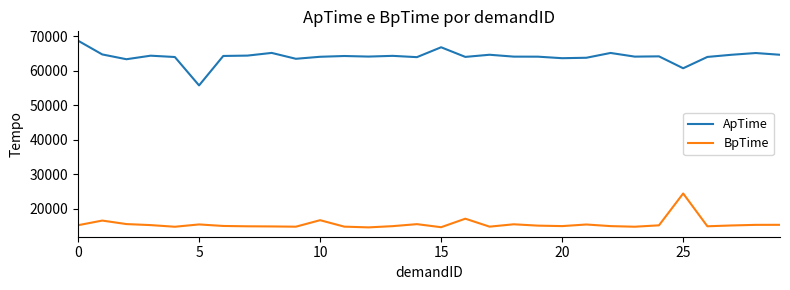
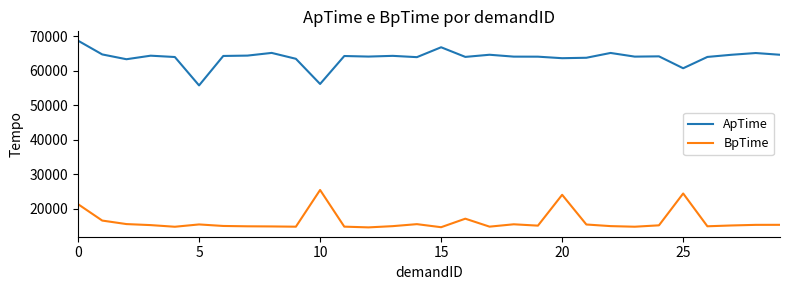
  {
    "ApTime": {
      "0": 69000,
      "5": 56000,
-     "10": 64000,
+     "10": 56000,
      "15": 67000,
      "20": 64000,
      "25": 61000
    },
    "BpTime": {
-     "0": 15000,
+     "0": 21000,
      "5": 15000,
-     "10": 17000,
+     "10": 25000,
      "15": 15000,
-     "20": 15000,
+     "20": 24000,
      "25": 24000
    }
  }
